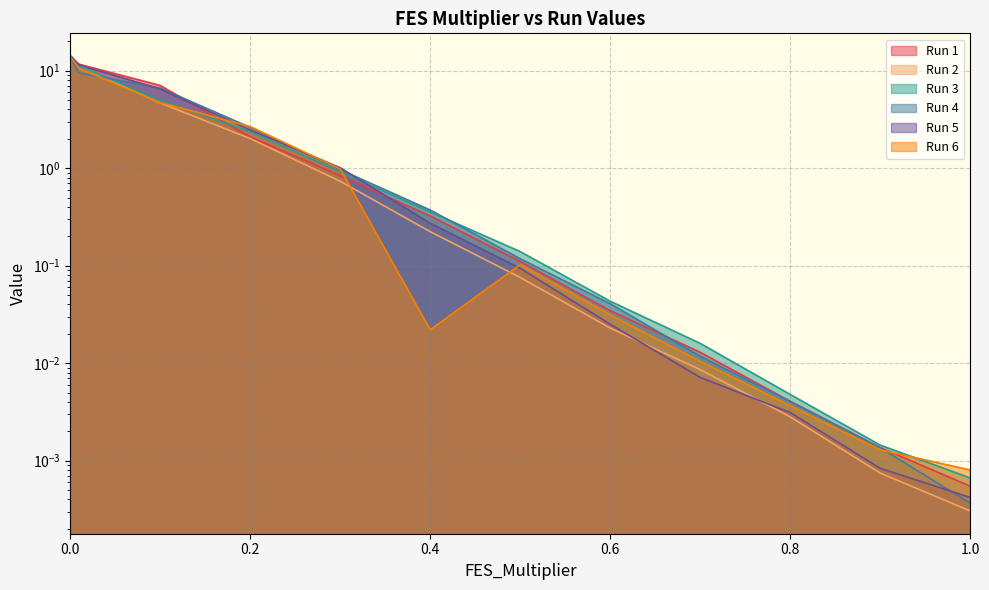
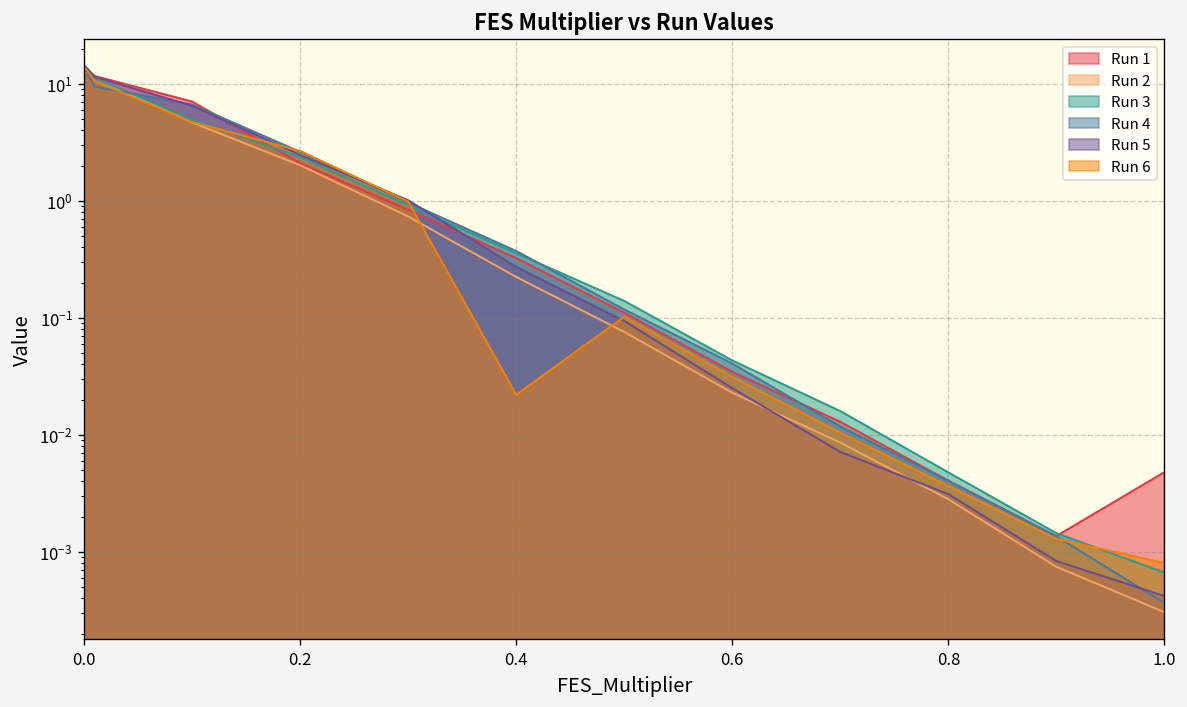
  {
    "Run 1": {
      "0.4": 0.32,
      "0.6": 0.035,
-     "1.0": 0.0005
+     "1.0": 0.005
    },
    "Run 2": {
      "0.4": 0.22,
      "0.6": 0.023,
      "0.8": 0.0028,
      "1.0": 0.0003
    },
    "Run 6": {
      "0.4": 0.022,
      "0.6": 0.031,
      "0.8": 0.0037,
      "1.0": 0.0008
    }
  }
